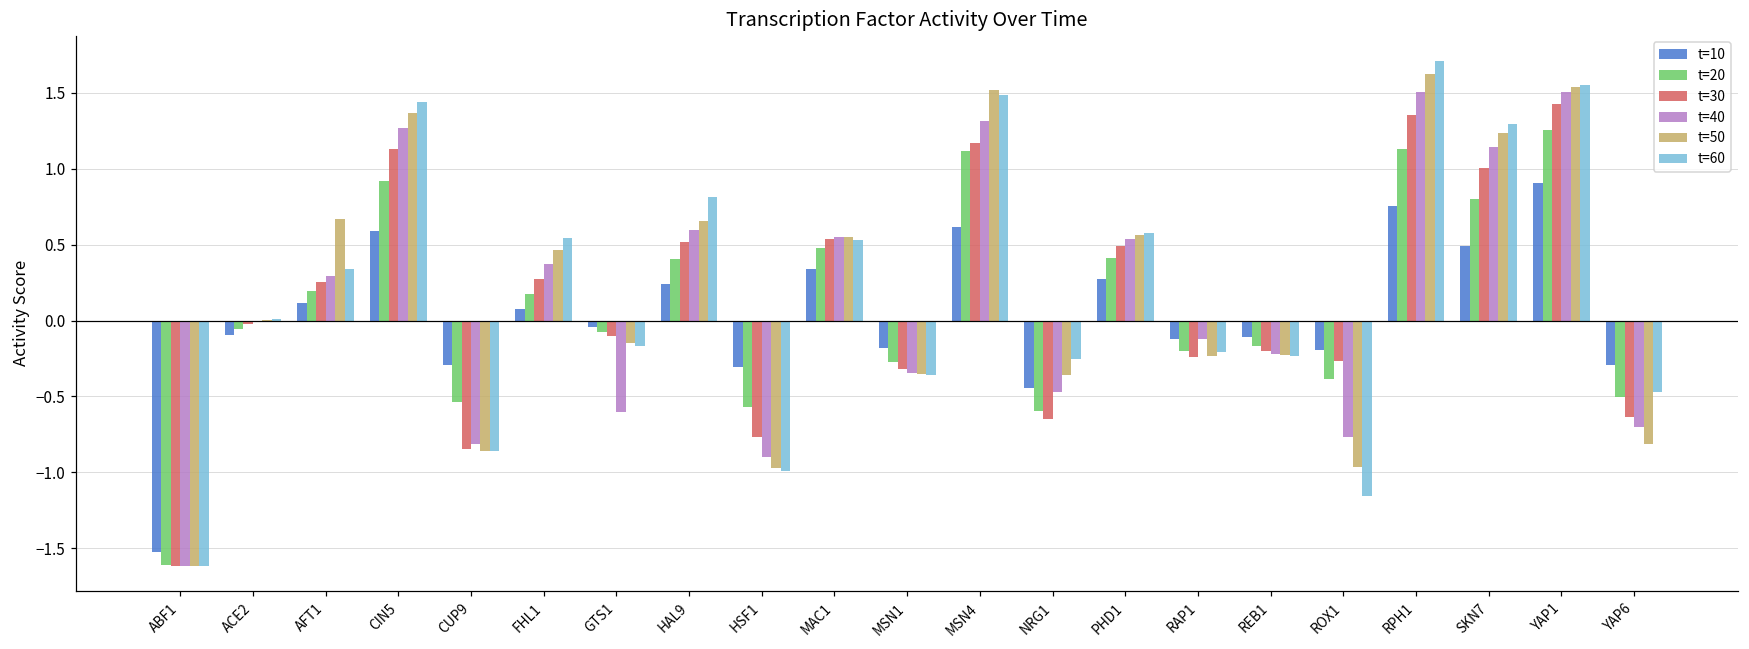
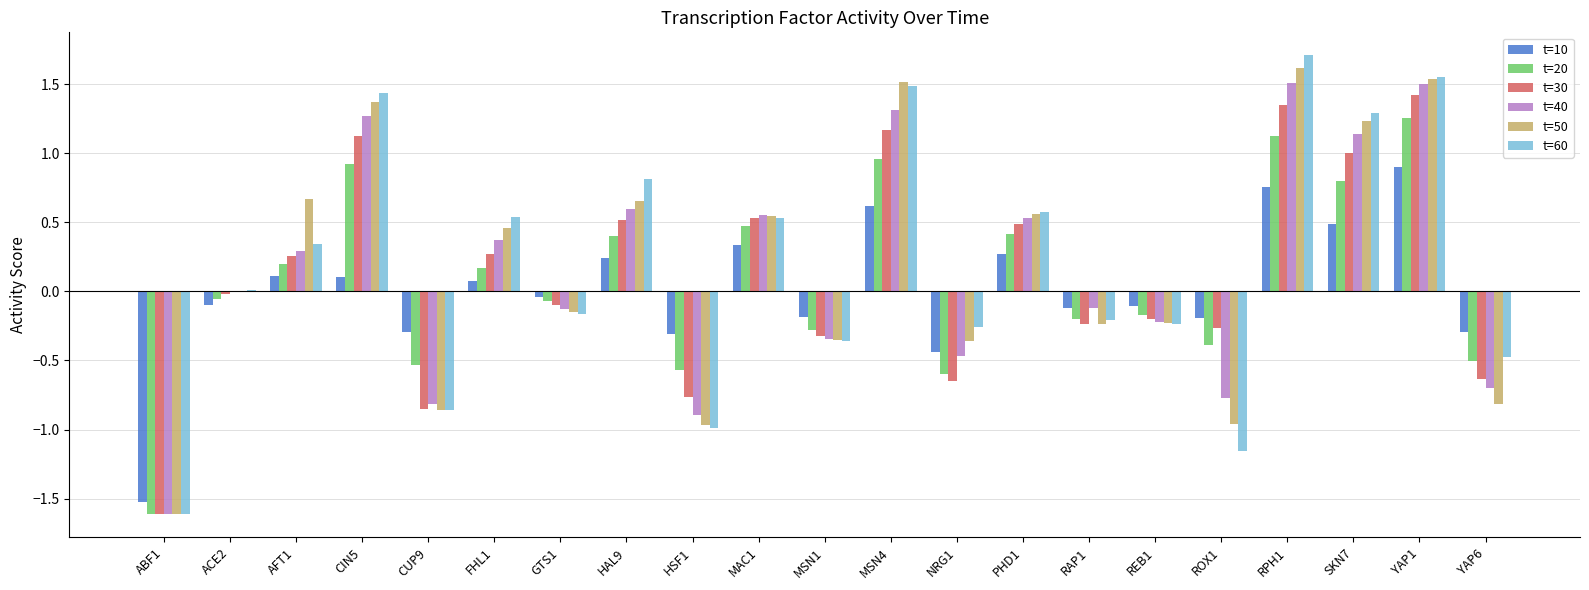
  {
    "t=10": {
      "ABF1": -1.52,
      "ACE2": -0.10,
      "AFT1": 0.11,
-     "CIN5": 0.59,
+     "CIN5": 0.11,
      "CUP9": -0.29,
      "FHL1": 0.08,
      "GTS1": -0.04,
      "HAL9": 0.24,
      "HSF1": -0.31,
      "MAC1": 0.34,
      "MSN1": -0.18,
      "MSN4": 0.62,
      "NRG1": -0.44,
      "PHD1": 0.27,
      "RAP1": -0.12,
      "REB1": -0.11,
      "ROX1": -0.19,
      "RPH1": 0.75,
      "SKN7": 0.49,
      "YAP1": 0.90,
      "YAP6": -0.29
    },
    "t=20": {
      "ABF1": -1.61,
      "ACE2": -0.05,
      "AFT1": 0.20,
      "CIN5": 0.92,
      "CUP9": -0.53,
      "FHL1": 0.17,
      "GTS1": -0.07,
      "HAL9": 0.40,
      "HSF1": -0.57,
      "MAC1": 0.48,
      "MSN1": -0.28,
-     "MSN4": 1.11,
+     "MSN4": 0.95,
      "NRG1": -0.60,
      "PHD1": 0.41,
      "RAP1": -0.20,
      "REB1": -0.17,
      "ROX1": -0.38,
      "RPH1": 1.13,
      "SKN7": 0.80,
      "YAP1": 1.26,
      "YAP6": -0.50
    },
    "t=30": {
      "ABF1": -1.61,
      "ACE2": -0.02,
      "AFT1": 0.25,
      "CIN5": 1.13,
      "CUP9": -0.85,
      "FHL1": 0.27,
      "GTS1": -0.10,
      "HAL9": 0.52,
      "HSF1": -0.76,
      "MAC1": 0.53,
      "MSN1": -0.32,
      "MSN4": 1.17,
      "NRG1": -0.65,
      "PHD1": 0.49,
      "RAP1": -0.24,
      "REB1": -0.20,
      "ROX1": -0.27,
      "RPH1": 1.35,
      "SKN7": 1.01,
      "YAP1": 1.42,
      "YAP6": -0.64
    },
    "t=40": {
      "ABF1": -1.61,
      "AFT1": 0.29,
      "CIN5": 1.27,
      "CUP9": -0.81,
      "FHL1": 0.37,
-     "GTS1": -0.60,
+     "GTS1": -0.13,
      "HAL9": 0.60,
      "HSF1": -0.90,
      "MAC1": 0.55,
      "MSN1": -0.34,
      "MSN4": 1.31,
      "NRG1": -0.47,
      "PHD1": 0.53,
      "RAP1": -0.12,
      "REB1": -0.22,
      "ROX1": -0.77,
      "RPH1": 1.51,
      "SKN7": 1.14,
      "YAP1": 1.50,
      "YAP6": -0.70
    },
    "t=50": {
      "ABF1": -1.61,
      "AFT1": 0.67,
      "CIN5": 1.37,
      "CUP9": -0.86,
      "FHL1": 0.46,
      "GTS1": -0.15,
      "HAL9": 0.65,
      "HSF1": -0.97,
      "MAC1": 0.55,
      "MSN1": -0.35,
      "MSN4": 1.51,
      "NRG1": -0.36,
      "PHD1": 0.56,
      "RAP1": -0.23,
      "REB1": -0.23,
      "ROX1": -0.96,
      "RPH1": 1.62,
      "SKN7": 1.23,
      "YAP1": 1.54,
      "YAP6": -0.82
    },
    "t=60": {
      "ABF1": -1.61,
      "AFT1": 0.34,
      "CIN5": 1.44,
      "CUP9": -0.86,
      "FHL1": 0.54,
      "GTS1": -0.17,
      "HAL9": 0.81,
      "HSF1": -0.99,
      "MAC1": 0.53,
      "MSN1": -0.36,
      "MSN4": 1.48,
      "NRG1": -0.26,
      "PHD1": 0.58,
      "RAP1": -0.20,
      "REB1": -0.23,
      "ROX1": -1.15,
      "RPH1": 1.71,
      "SKN7": 1.29,
      "YAP1": 1.55,
      "YAP6": -0.47
    }
  }
